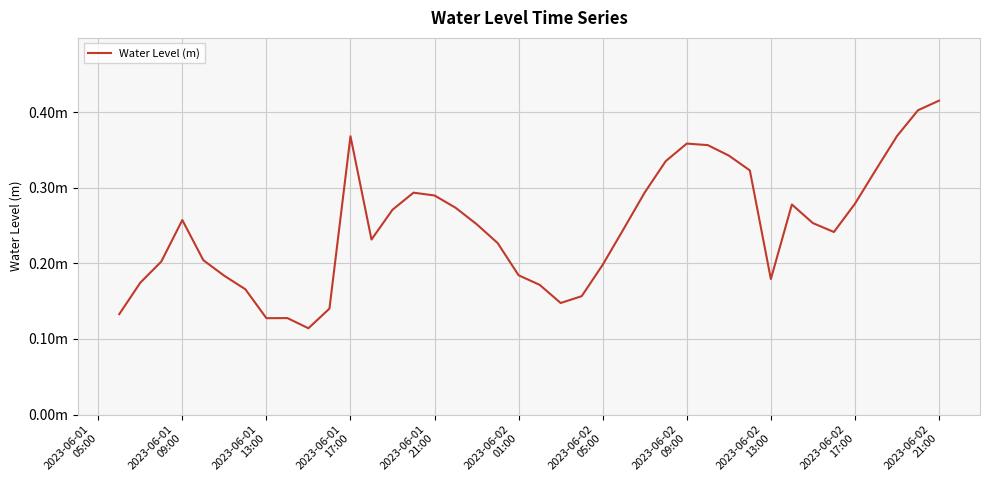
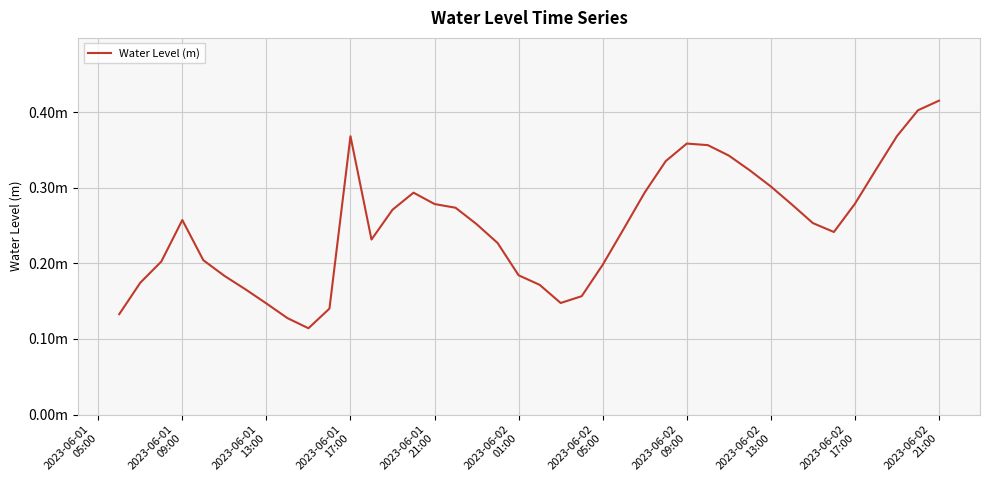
  {
    "2023-06-01 09:00": "0.26m",
-   "2023-06-01 13:00": "0.13m",
+   "2023-06-01 13:00": "0.15m",
    "2023-06-01 17:00": "0.37m",
-   "2023-06-01 21:00": "0.29m",
+   "2023-06-01 21:00": "0.28m",
    "2023-06-02 01:00": "0.18m",
    "2023-06-02 05:00": "0.20m",
    "2023-06-02 09:00": "0.36m",
-   "2023-06-02 13:00": "0.18m",
+   "2023-06-02 13:00": "0.30m",
    "2023-06-02 17:00": "0.28m",
    "2023-06-02 21:00": "0.42m"
  }
